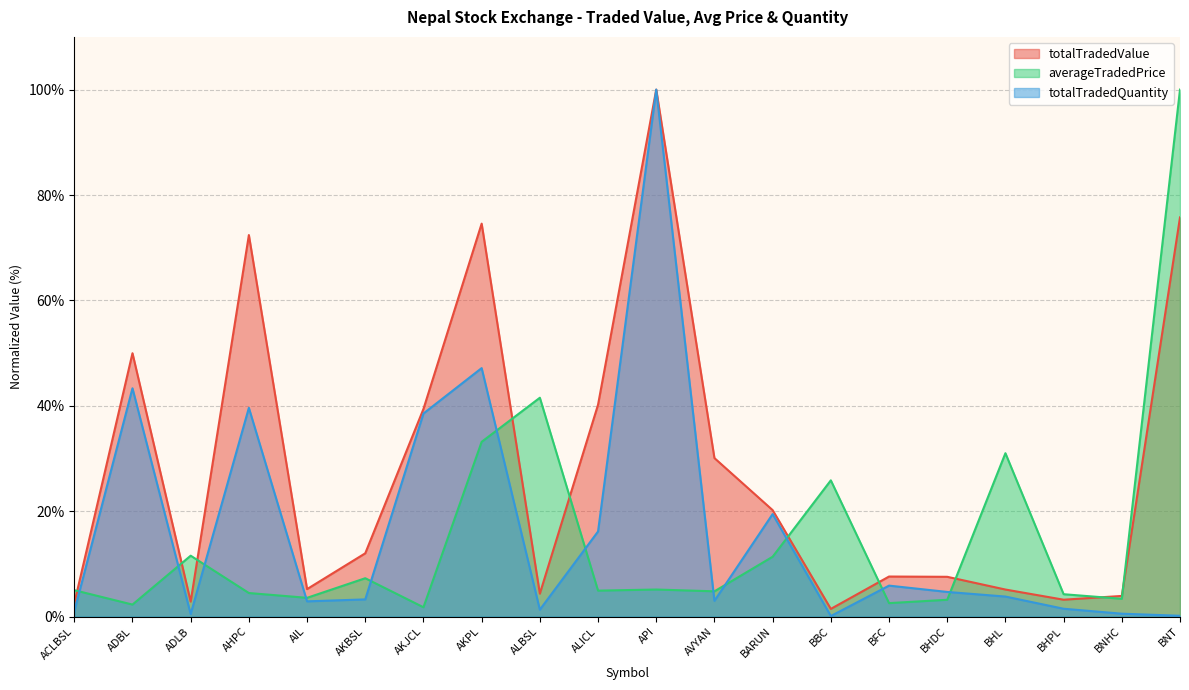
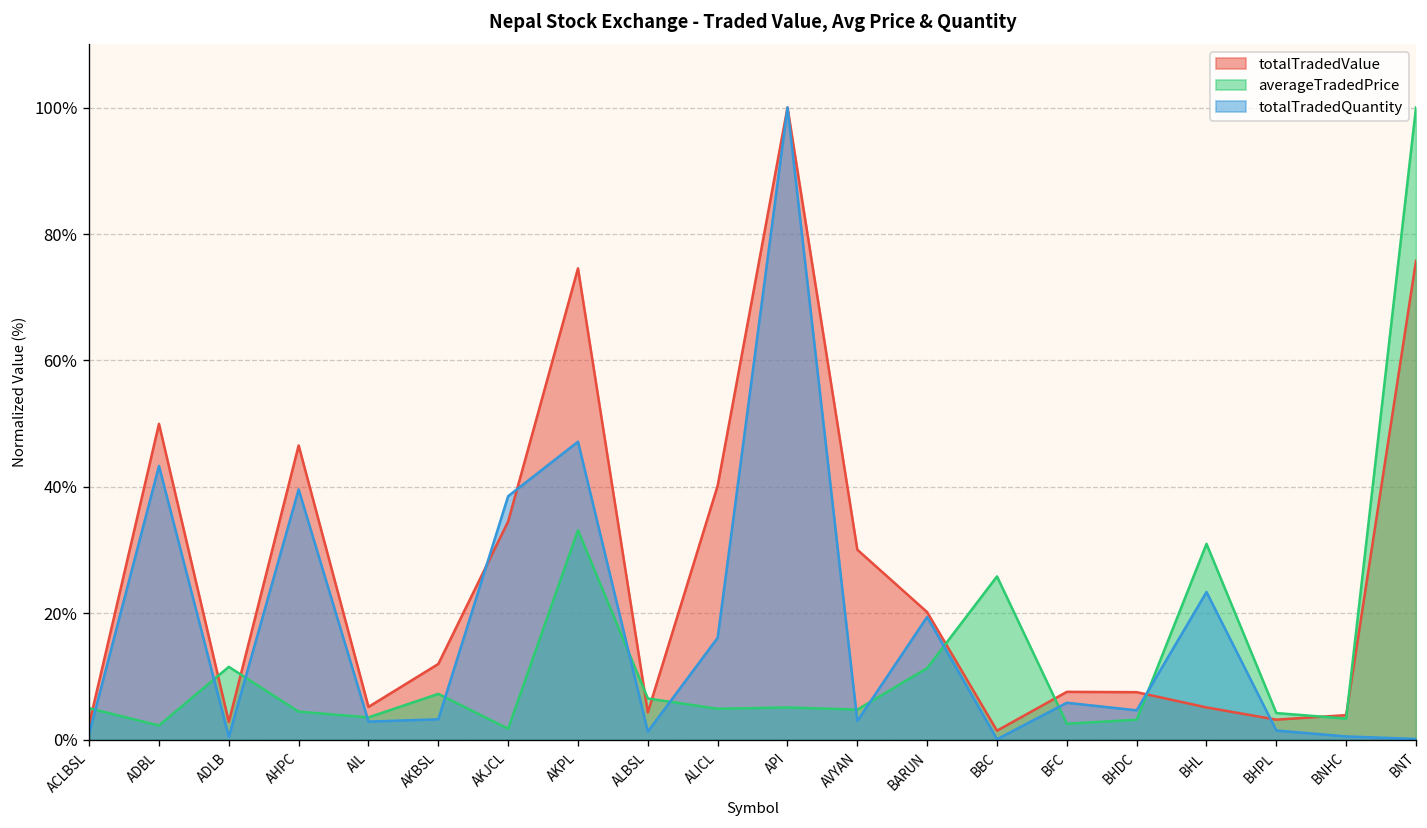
  {
    "totalTradedValue": {
      "ACLBSL": "2%",
      "ADBL": "50%",
      "ADLB": "3%",
-     "AHPC": "72%",
+     "AHPC": "47%",
      "AIL": "5%",
      "AKBSL": "12%",
-     "AKJCL": "39%",
+     "AKJCL": "35%",
      "AKPL": "75%",
      "ALBSL": "4%",
      "ALICL": "40%",
      "AVYAN": "30%",
      "BARUN": "20%",
      "BBC": "1%",
      "BFC": "8%",
      "BHDC": "8%",
      "BHL": "5%",
      "BHPL": "3%",
      "BNHC": "4%",
      "BNT": "76%"
    },
    "averageTradedPrice": {
      "ACLBSL": "5%",
      "ADBL": "2%",
      "ADLB": "12%",
      "AHPC": "4%",
      "AIL": "4%",
      "AKBSL": "7%",
      "AKJCL": "2%",
      "AKPL": "33%",
-     "ALBSL": "42%",
+     "ALBSL": "7%",
      "ALICL": "5%",
      "API": "5%",
      "AVYAN": "5%",
      "BARUN": "11%",
      "BBC": "26%",
      "BFC": "3%",
      "BHDC": "3%",
      "BHL": "31%",
      "BHPL": "4%",
      "BNHC": "3%",
      "BNT": "100%"
    },
    "totalTradedQuantity": {
      "ACLBSL": "1%",
      "ADBL": "43%",
      "ADLB": "0%",
      "AHPC": "40%",
      "AIL": "3%",
      "AKBSL": "3%",
      "AKJCL": "39%",
      "AKPL": "47%",
      "ALBSL": "1%",
      "ALICL": "16%",
      "AVYAN": "3%",
      "BARUN": "19%",
      "BBC": "0%",
      "BFC": "6%",
      "BHDC": "5%",
-     "BHL": "4%",
+     "BHL": "23%",
      "BHPL": "1%",
      "BNHC": "1%",
      "BNT": "0%"
    }
  }
